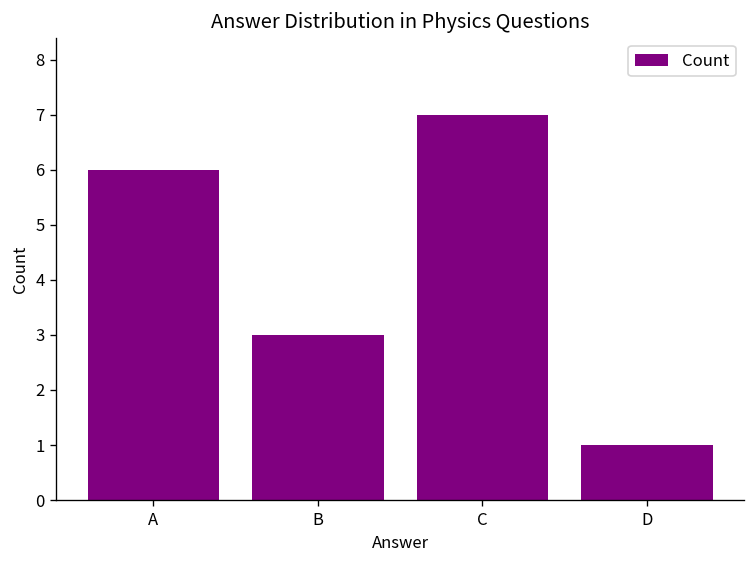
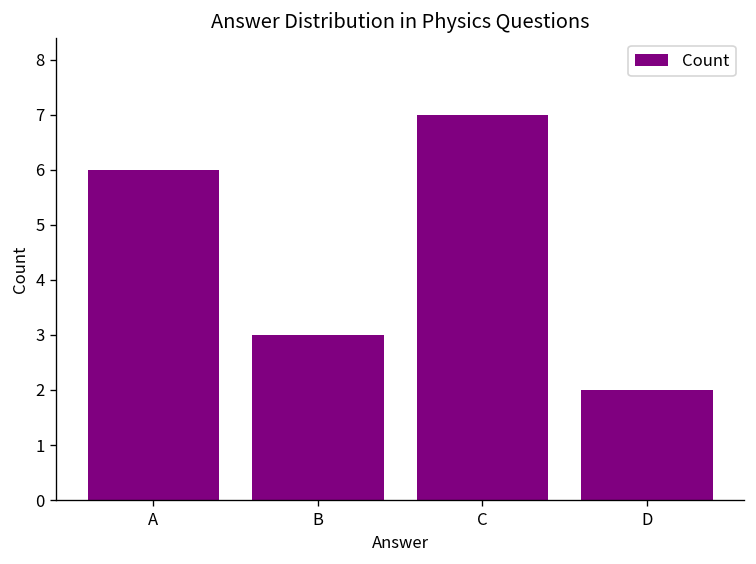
  {
    "A": 6,
    "B": 3,
    "C": 7,
-   "D": 1
+   "D": 2
  }
